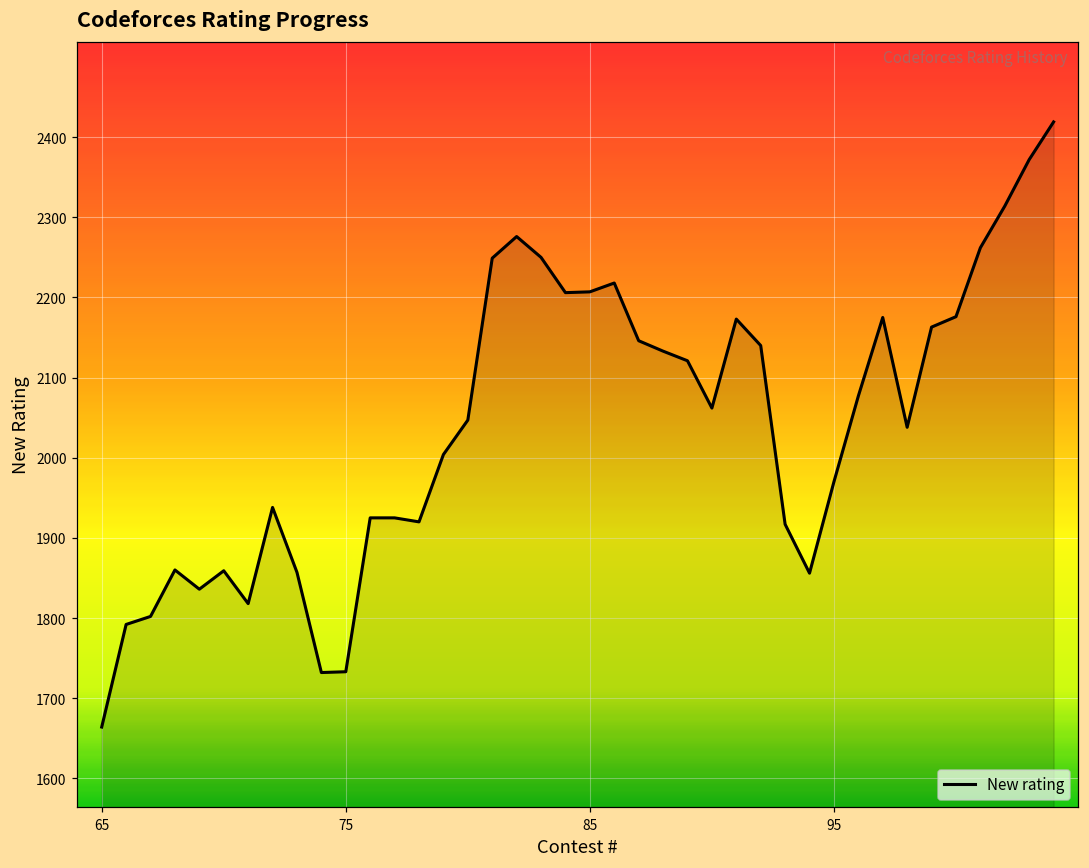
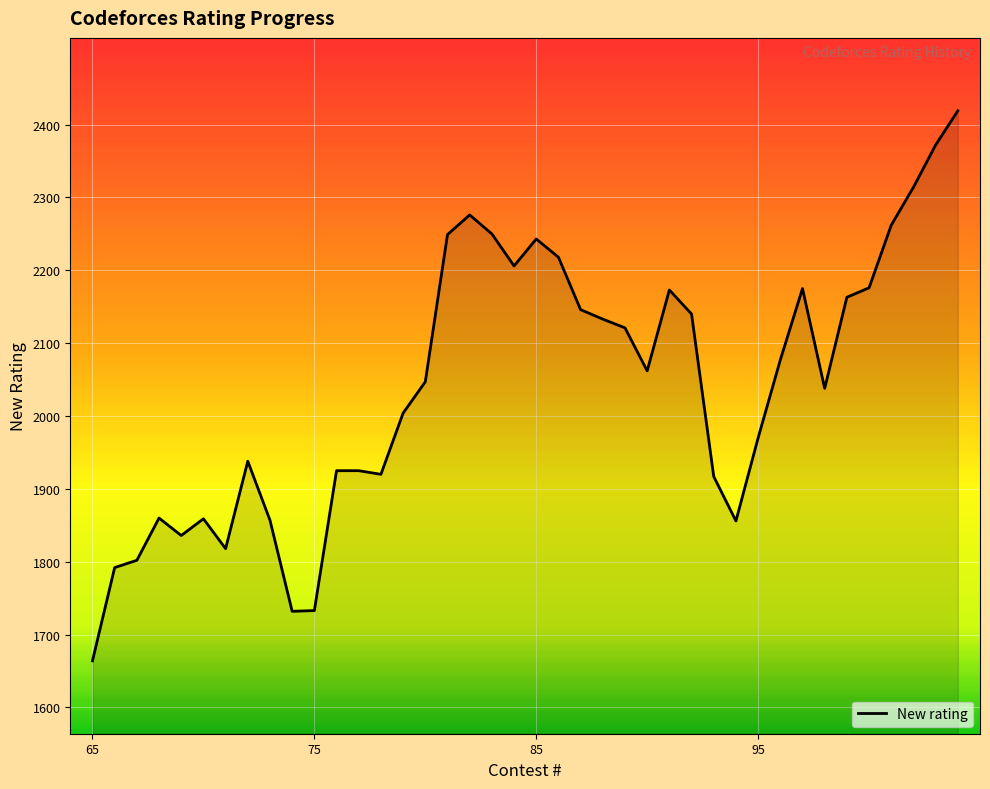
  {
    "65": 1660,
    "75": 1730,
-   "85": 2210,
+   "85": 2240,
    "95": 1970
  }
